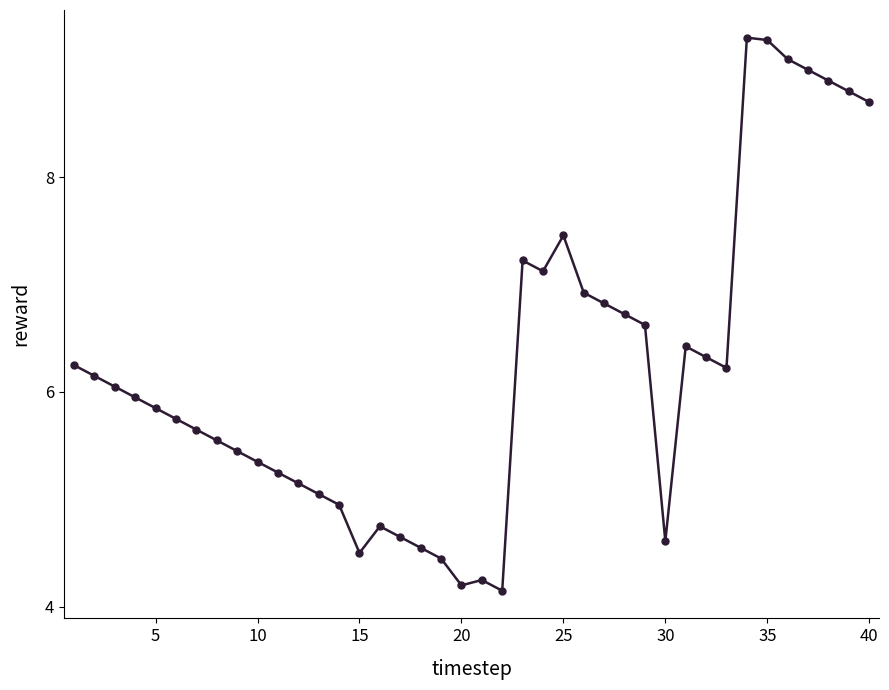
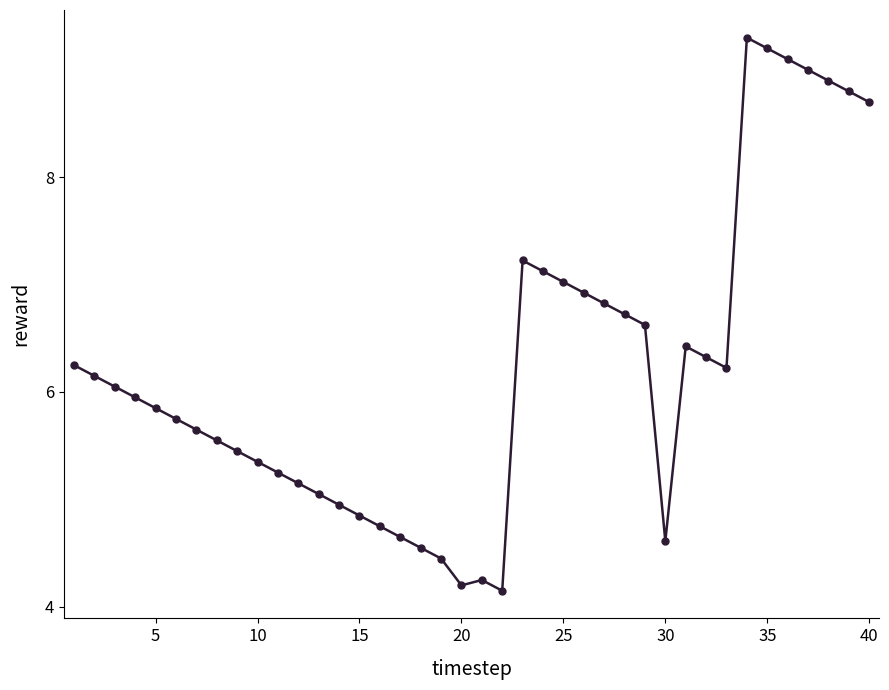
  {
    "5": 5.85,
    "10": 5.35,
-   "15": 4.50,
+   "15": 4.85,
    "20": 4.20,
-   "25": 7.46,
+   "25": 7.02,
    "30": 4.61,
-   "35": 9.28,
+   "35": 9.20,
    "40": 8.70
  }
